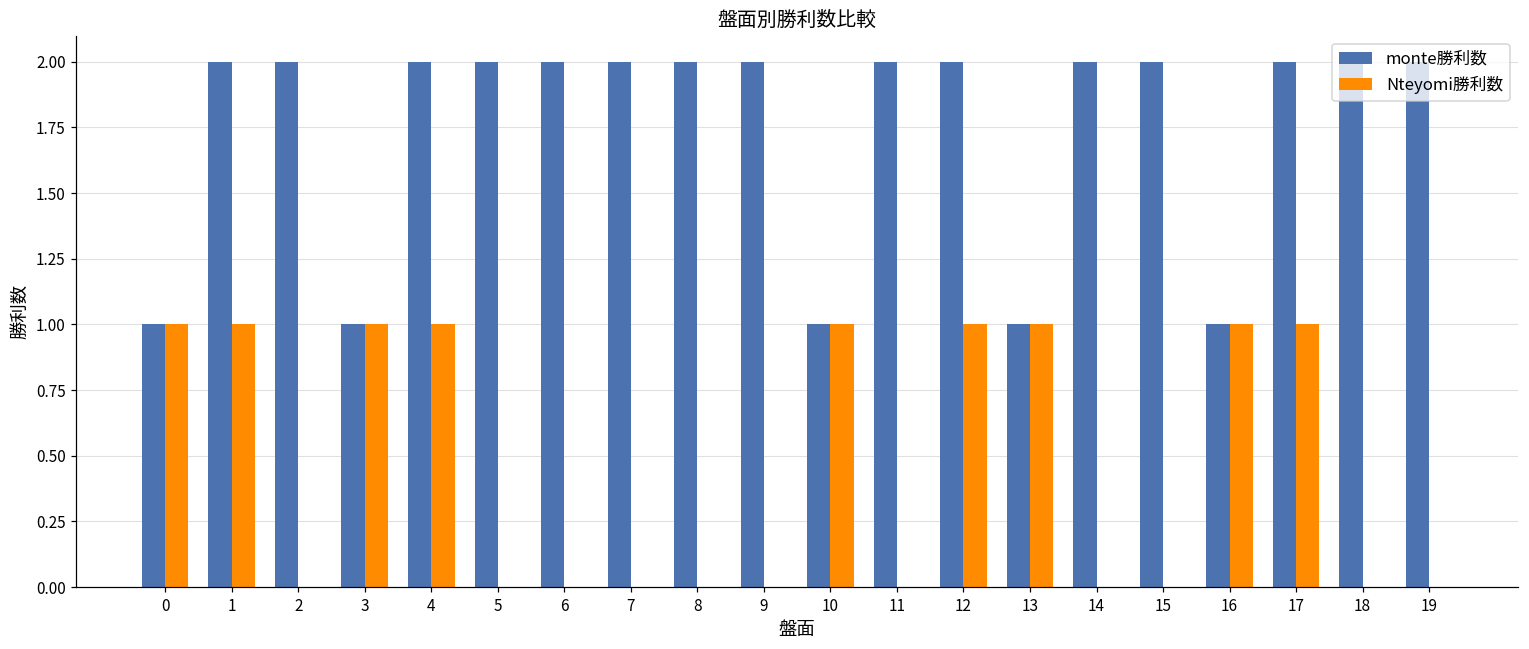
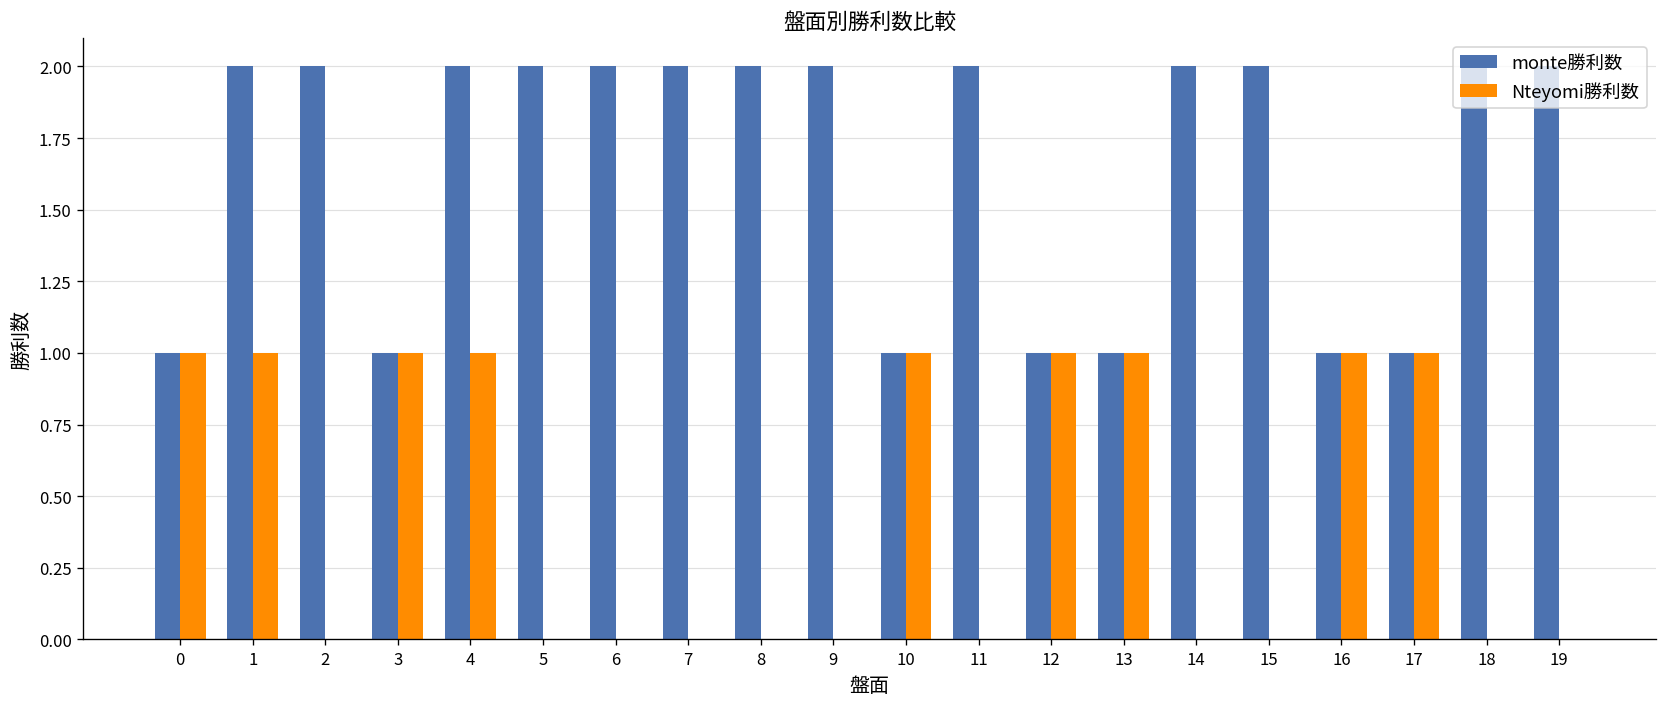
  {
    "monte勝利数": {
      "0": 1,
      "1": 2,
      "2": 2,
      "3": 1,
      "4": 2,
      "5": 2,
      "6": 2,
      "7": 2,
      "8": 2,
      "9": 2,
      "10": 1,
      "11": 2,
-     "12": 2,
+     "12": 1,
      "13": 1,
      "14": 2,
      "15": 2,
      "16": 1,
-     "17": 2
+     "17": 1
    },
    "Nteyomi勝利数": {
      "0": 1,
      "1": 1,
      "2": 0,
      "3": 1,
      "4": 1,
      "5": 0,
      "6": 0,
      "7": 0,
      "8": 0,
      "9": 0,
      "10": 1,
      "11": 0,
      "12": 1,
      "13": 1,
      "14": 0,
      "15": 0,
      "16": 1,
      "17": 1,
      "18": 0,
      "19": 0
    }
  }
